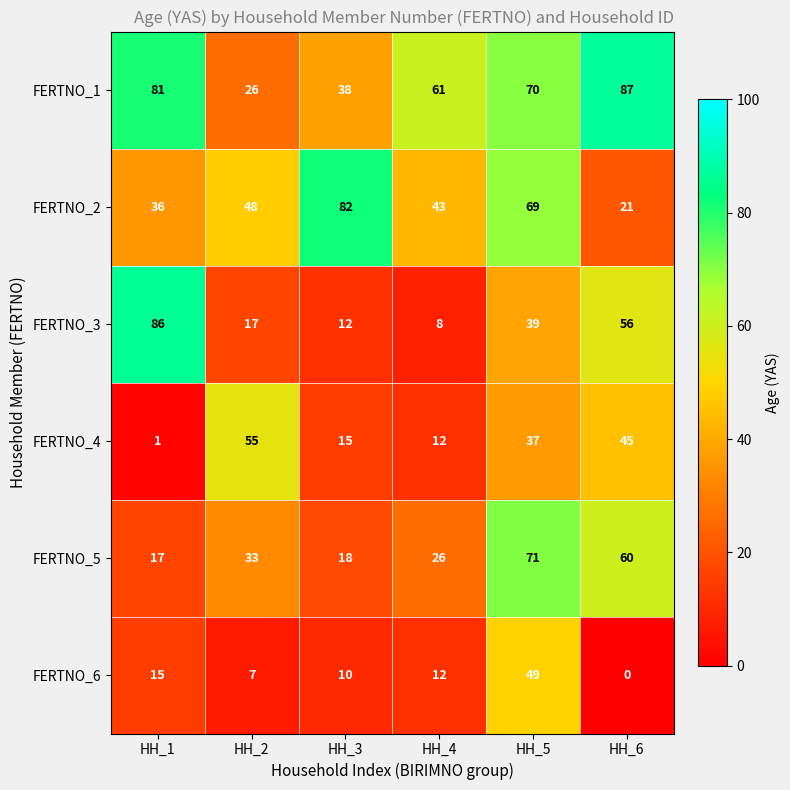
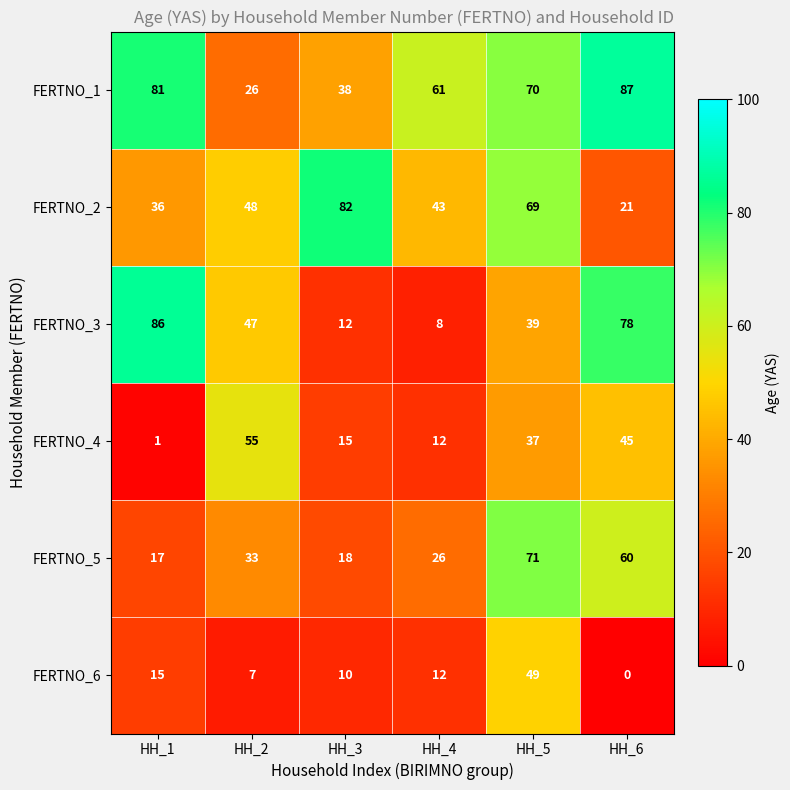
  {
    "FERTNO_1": {
      "HH_1": 81,
      "HH_2": 26,
      "HH_3": 38,
      "HH_4": 61,
      "HH_5": 70,
      "HH_6": 87
    },
    "FERTNO_2": {
      "HH_1": 36,
      "HH_2": 48,
      "HH_3": 82,
      "HH_4": 43,
      "HH_5": 69,
      "HH_6": 21
    },
    "FERTNO_3": {
      "HH_1": 86,
-     "HH_2": 17,
+     "HH_2": 47,
      "HH_3": 12,
      "HH_4": 8,
      "HH_5": 39,
-     "HH_6": 56
+     "HH_6": 78
    },
    "FERTNO_4": {
      "HH_1": 1,
      "HH_2": 55,
      "HH_3": 15,
      "HH_4": 12,
      "HH_5": 37,
      "HH_6": 45
    },
    "FERTNO_5": {
      "HH_1": 17,
      "HH_2": 33,
      "HH_3": 18,
      "HH_4": 26,
      "HH_5": 71,
      "HH_6": 60
    },
    "FERTNO_6": {
      "HH_1": 15,
      "HH_2": 7,
      "HH_3": 10,
      "HH_4": 12,
      "HH_5": 49,
      "HH_6": 0
    }
  }
